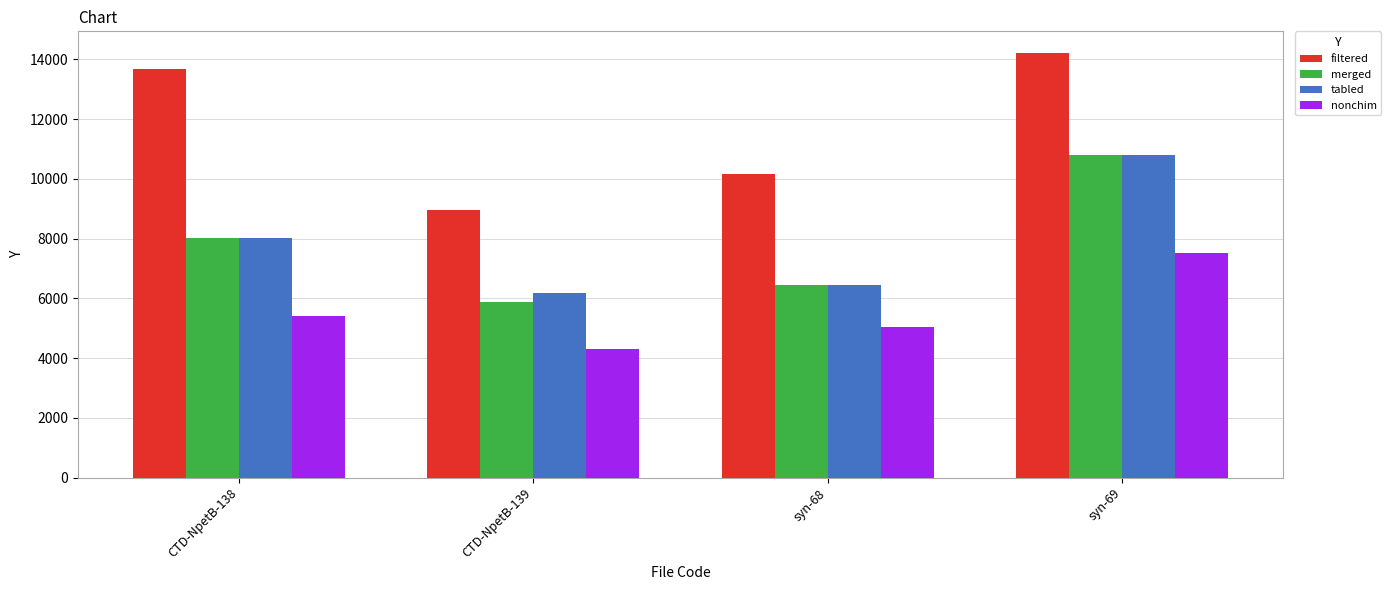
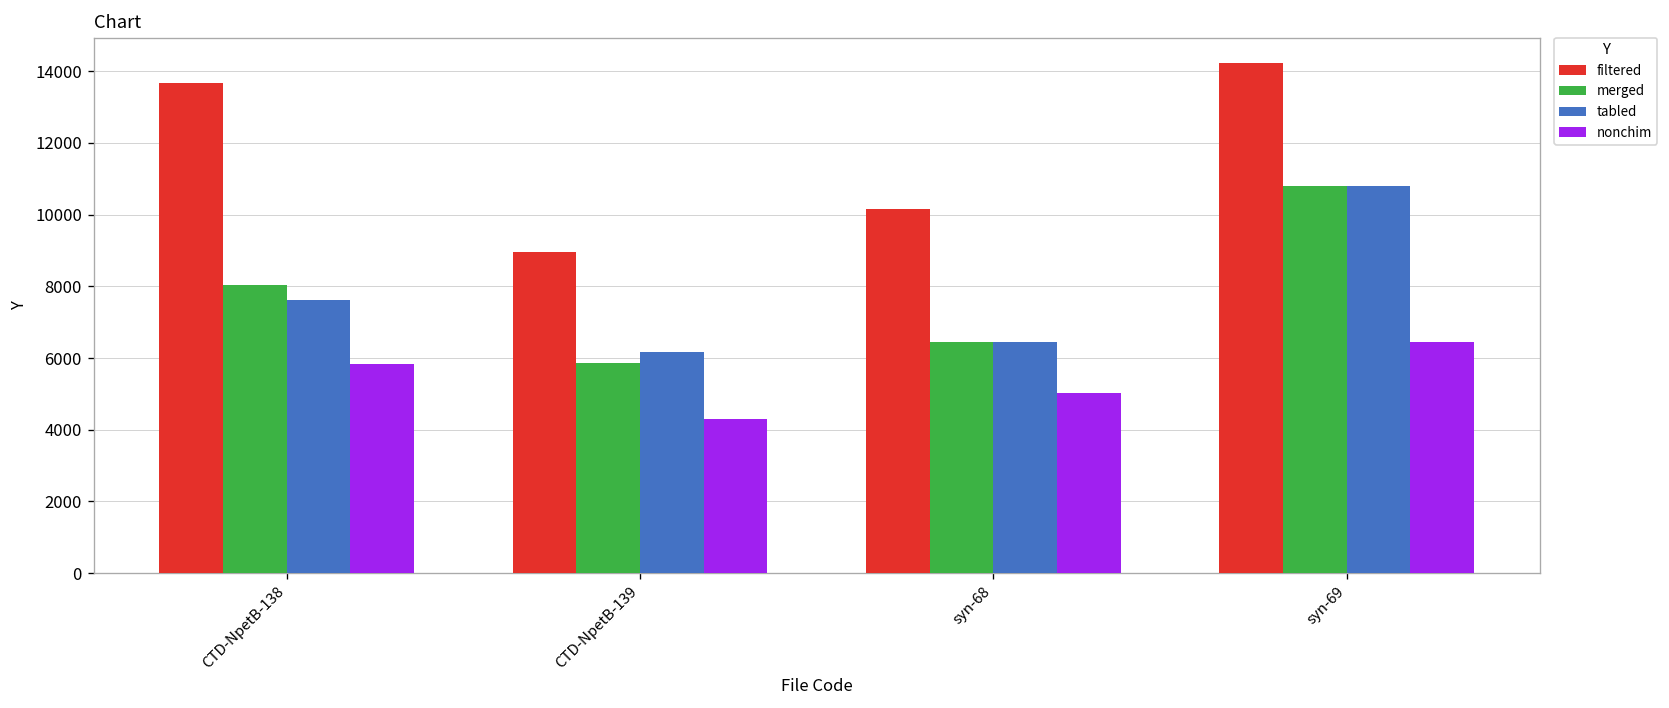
  {
    "filtered": {
      "CTD-NpetB-138": 13700,
      "CTD-NpetB-139": 9000,
      "syn-68": 10200,
      "syn-69": 14200
    },
    "merged": {
      "CTD-NpetB-138": 8000,
      "CTD-NpetB-139": 5900,
      "syn-68": 6400,
      "syn-69": 10800
    },
    "tabled": {
-     "CTD-NpetB-138": 8000,
+     "CTD-NpetB-138": 7600,
      "CTD-NpetB-139": 6200,
      "syn-68": 6400,
      "syn-69": 10800
    },
    "nonchim": {
-     "CTD-NpetB-138": 5400,
+     "CTD-NpetB-138": 5800,
      "CTD-NpetB-139": 4300,
      "syn-68": 5000,
-     "syn-69": 7500
+     "syn-69": 6500
    }
  }
